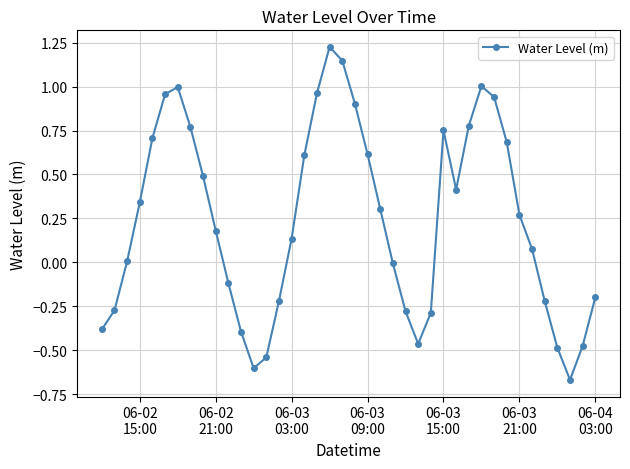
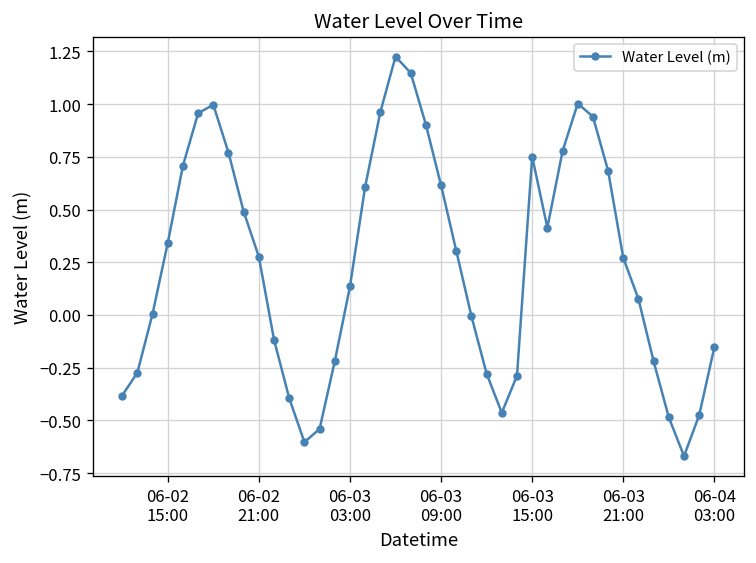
  {
    "06-02 15:00": 0.34,
-   "06-02 21:00": 0.18,
+   "06-02 21:00": 0.28,
    "06-03 03:00": 0.14,
    "06-03 09:00": 0.62,
    "06-03 15:00": 0.75,
    "06-03 21:00": 0.27,
-   "06-04 03:00": -0.20
+   "06-04 03:00": -0.15
  }
